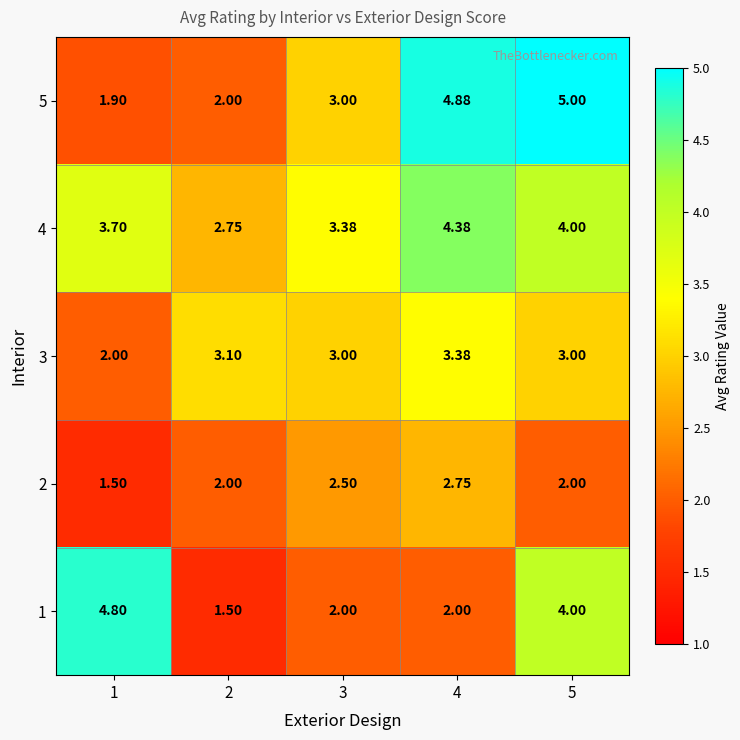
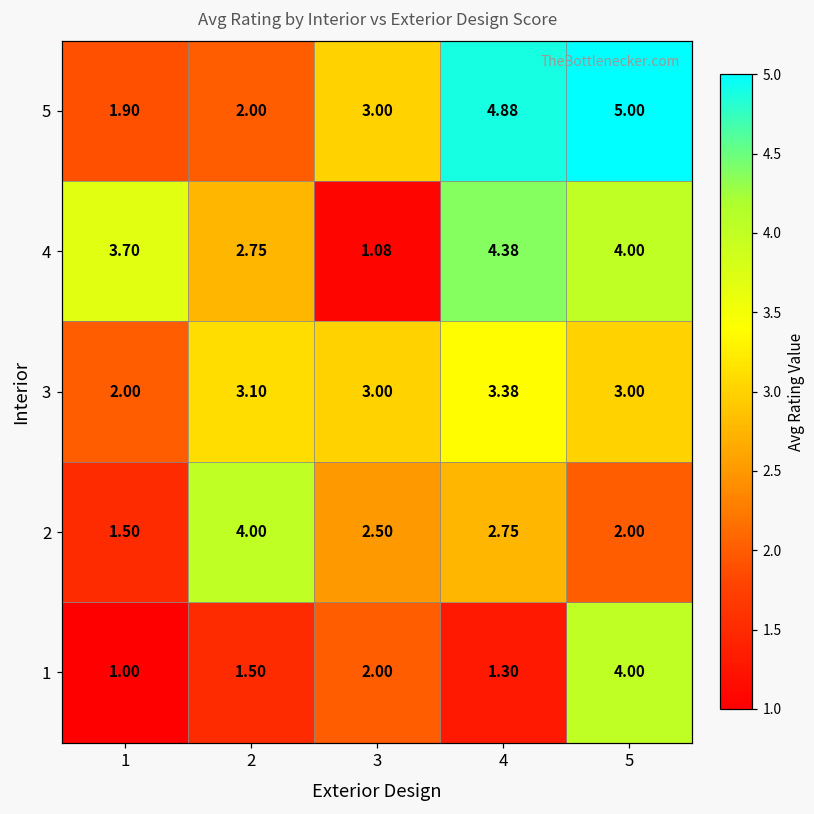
  {
    "5": {
      "1": 1.90,
      "2": 2.00,
      "3": 3.00,
      "4": 4.88
    },
    "4": {
      "1": 3.70,
      "2": 2.75,
-     "3": 3.38,
+     "3": 1.08,
      "4": 4.38,
      "5": 4.00
    },
    "3": {
      "1": 2.00,
      "2": 3.10,
      "3": 3.00,
      "4": 3.38,
      "5": 3.00
    },
    "2": {
      "1": 1.50,
-     "2": 2.00,
+     "2": 4.00,
      "3": 2.50,
      "4": 2.75,
      "5": 2.00
    },
    "1": {
-     "1": 4.80,
+     "1": 1.00,
      "2": 1.50,
      "3": 2.00,
-     "4": 2.00,
+     "4": 1.30,
      "5": 4.00
    }
  }
